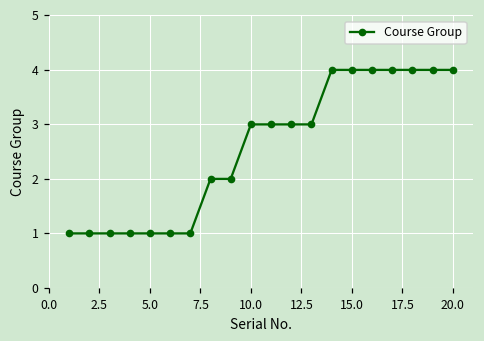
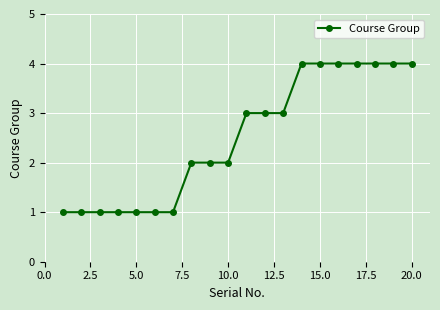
  {
    "5.0": 1,
-   "10.0": 3,
+   "10.0": 2,
    "15.0": 4,
    "20.0": 4
  }
